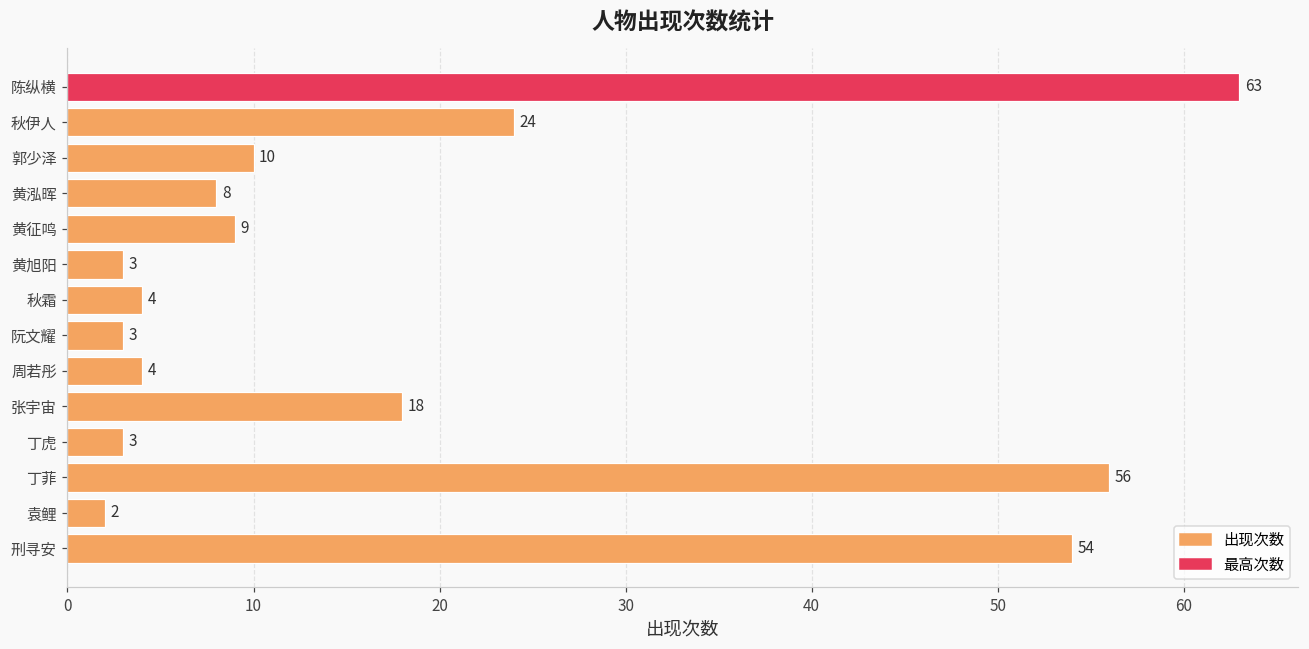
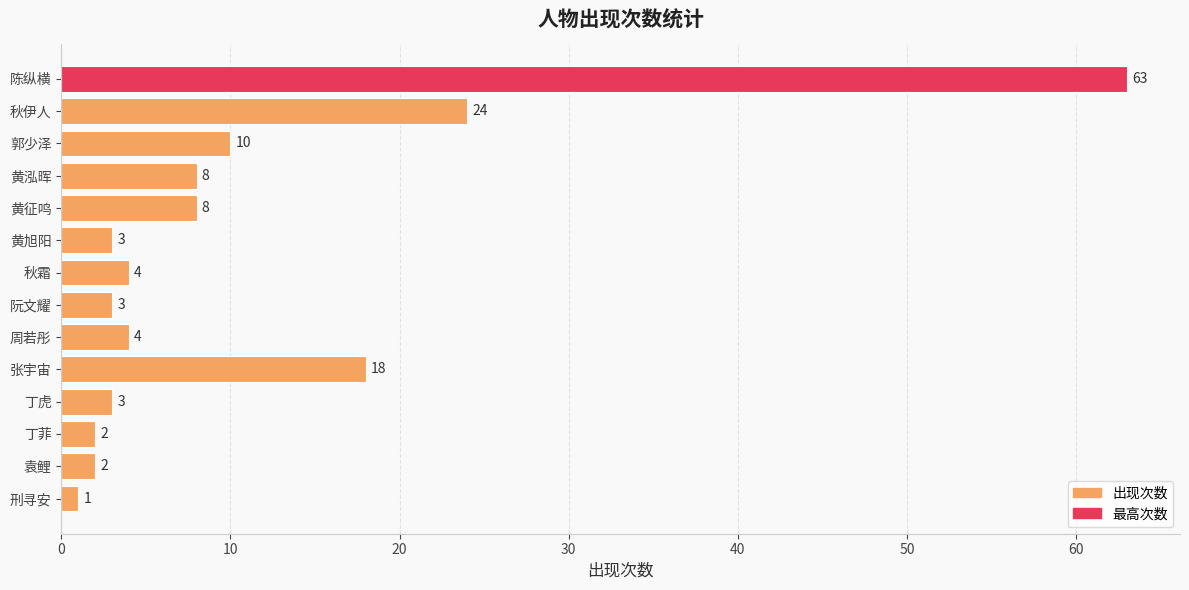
  {
    "陈纵横": 63,
    "秋伊人": 24,
    "郭少泽": 10,
    "黄泓晖": 8,
-   "黄征鸣": 9,
+   "黄征鸣": 8,
    "黄旭阳": 3,
    "秋霜": 4,
    "阮文耀": 3,
    "周若彤": 4,
    "张宇宙": 18,
    "丁虎": 3,
-   "丁菲": 56,
+   "丁菲": 2,
    "袁鲤": 2,
-   "刑寻安": 54
+   "刑寻安": 1
  }
